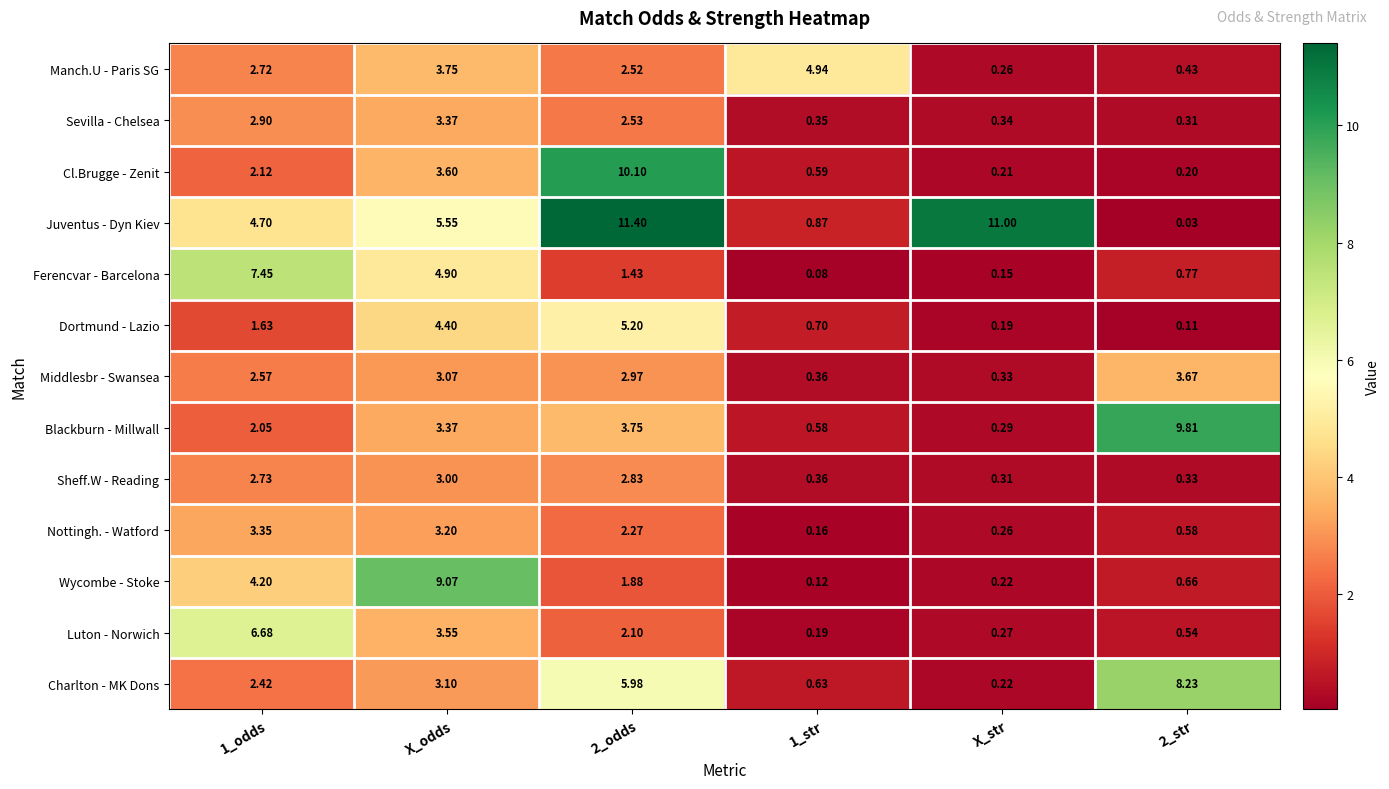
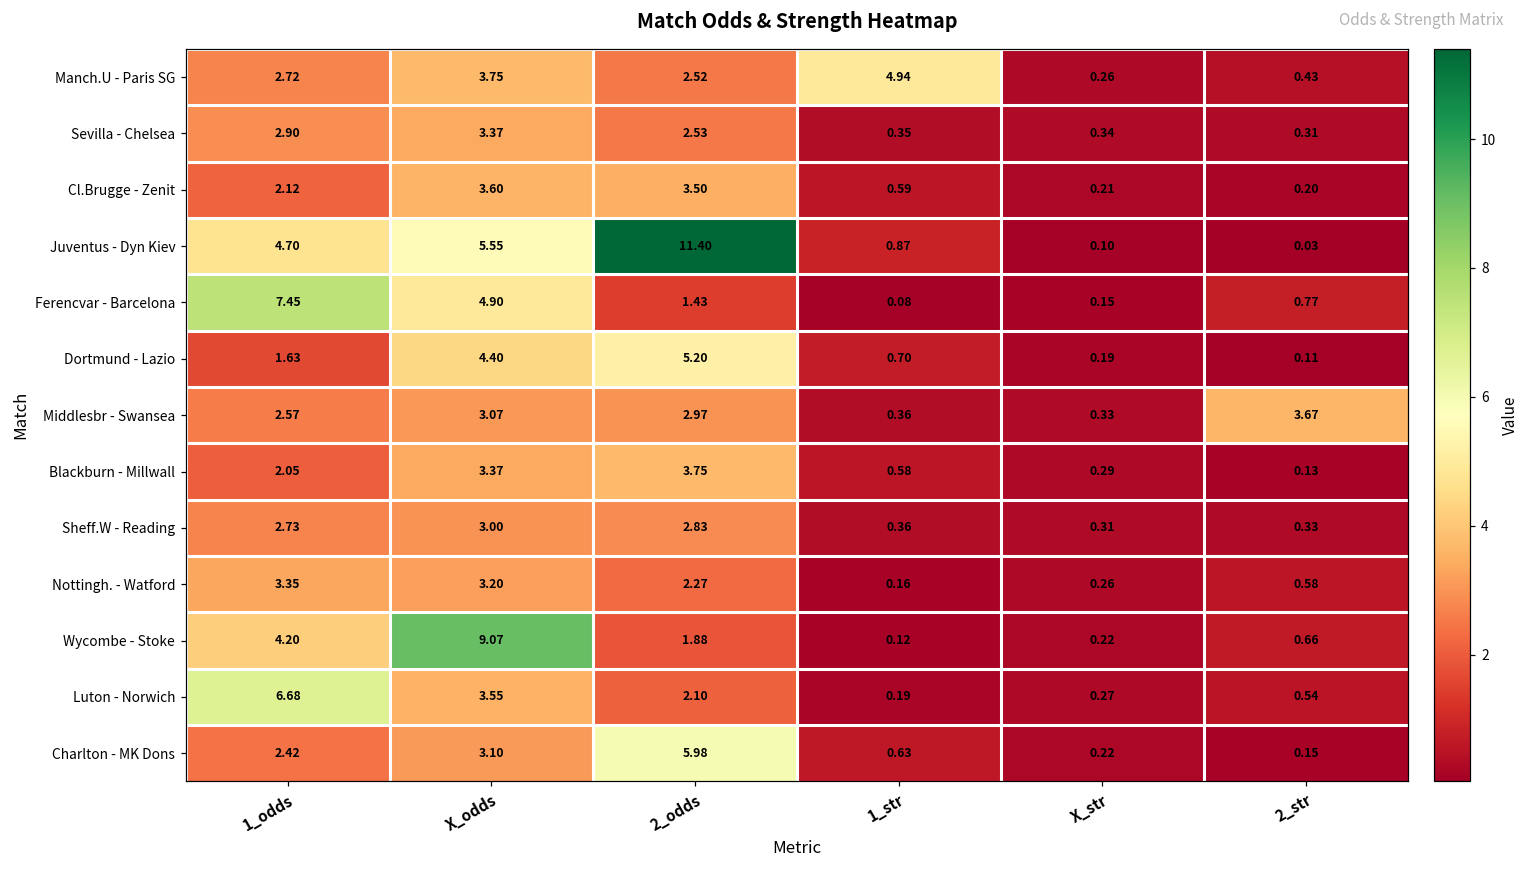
  {
    "Manch.U - Paris SG": {
      "1_odds": 2.72,
      "X_odds": 3.75,
      "2_odds": 2.52,
      "1_str": 4.94,
      "X_str": 0.26,
      "2_str": 0.43
    },
    "Sevilla - Chelsea": {
      "1_odds": 2.90,
      "X_odds": 3.37,
      "2_odds": 2.53,
      "1_str": 0.35,
      "X_str": 0.34,
      "2_str": 0.31
    },
    "Cl.Brugge - Zenit": {
      "1_odds": 2.12,
      "X_odds": 3.60,
-     "2_odds": 10.10,
+     "2_odds": 3.50,
      "1_str": 0.59,
      "X_str": 0.21,
      "2_str": 0.20
    },
    "Juventus - Dyn Kiev": {
      "1_odds": 4.70,
      "X_odds": 5.55,
      "2_odds": 11.40,
      "1_str": 0.87,
-     "X_str": 11.00,
+     "X_str": 0.10,
      "2_str": 0.03
    },
    "Ferencvar - Barcelona": {
      "1_odds": 7.45,
      "X_odds": 4.90,
      "2_odds": 1.43,
      "1_str": 0.08,
      "X_str": 0.15,
      "2_str": 0.77
    },
    "Dortmund - Lazio": {
      "1_odds": 1.63,
      "X_odds": 4.40,
      "2_odds": 5.20,
      "1_str": 0.70,
      "X_str": 0.19,
      "2_str": 0.11
    },
    "Middlesbr - Swansea": {
      "1_odds": 2.57,
      "X_odds": 3.07,
      "2_odds": 2.97,
      "1_str": 0.36,
      "X_str": 0.33,
      "2_str": 3.67
    },
    "Blackburn - Millwall": {
      "1_odds": 2.05,
      "X_odds": 3.37,
      "2_odds": 3.75,
      "1_str": 0.58,
      "X_str": 0.29,
-     "2_str": 9.81
+     "2_str": 0.13
    },
    "Sheff.W - Reading": {
      "1_odds": 2.73,
      "X_odds": 3.00,
      "2_odds": 2.83,
      "1_str": 0.36,
      "X_str": 0.31,
      "2_str": 0.33
    },
    "Nottingh. - Watford": {
      "1_odds": 3.35,
      "X_odds": 3.20,
      "2_odds": 2.27,
      "1_str": 0.16,
      "X_str": 0.26,
      "2_str": 0.58
    },
    "Wycombe - Stoke": {
      "1_odds": 4.20,
      "X_odds": 9.07,
      "2_odds": 1.88,
      "1_str": 0.12,
      "X_str": 0.22,
      "2_str": 0.66
    },
    "Luton - Norwich": {
      "1_odds": 6.68,
      "X_odds": 3.55,
      "2_odds": 2.10,
      "1_str": 0.19,
      "X_str": 0.27,
      "2_str": 0.54
    },
    "Charlton - MK Dons": {
      "1_odds": 2.42,
      "X_odds": 3.10,
      "2_odds": 5.98,
      "1_str": 0.63,
      "X_str": 0.22,
-     "2_str": 8.23
+     "2_str": 0.15
    }
  }
